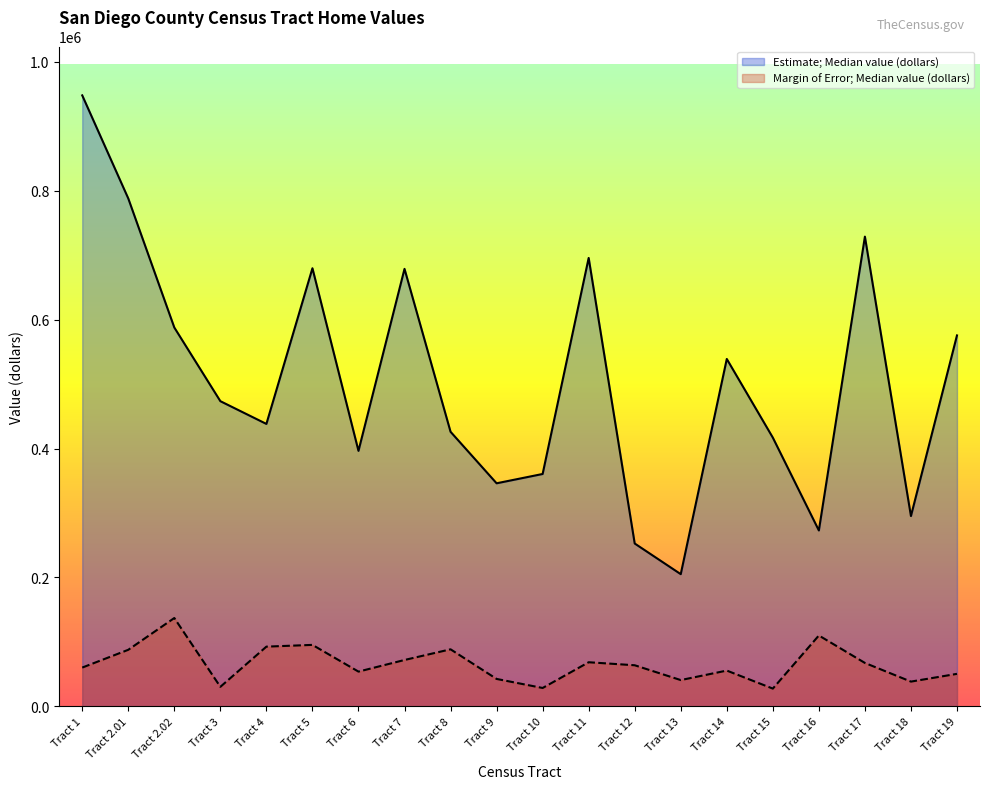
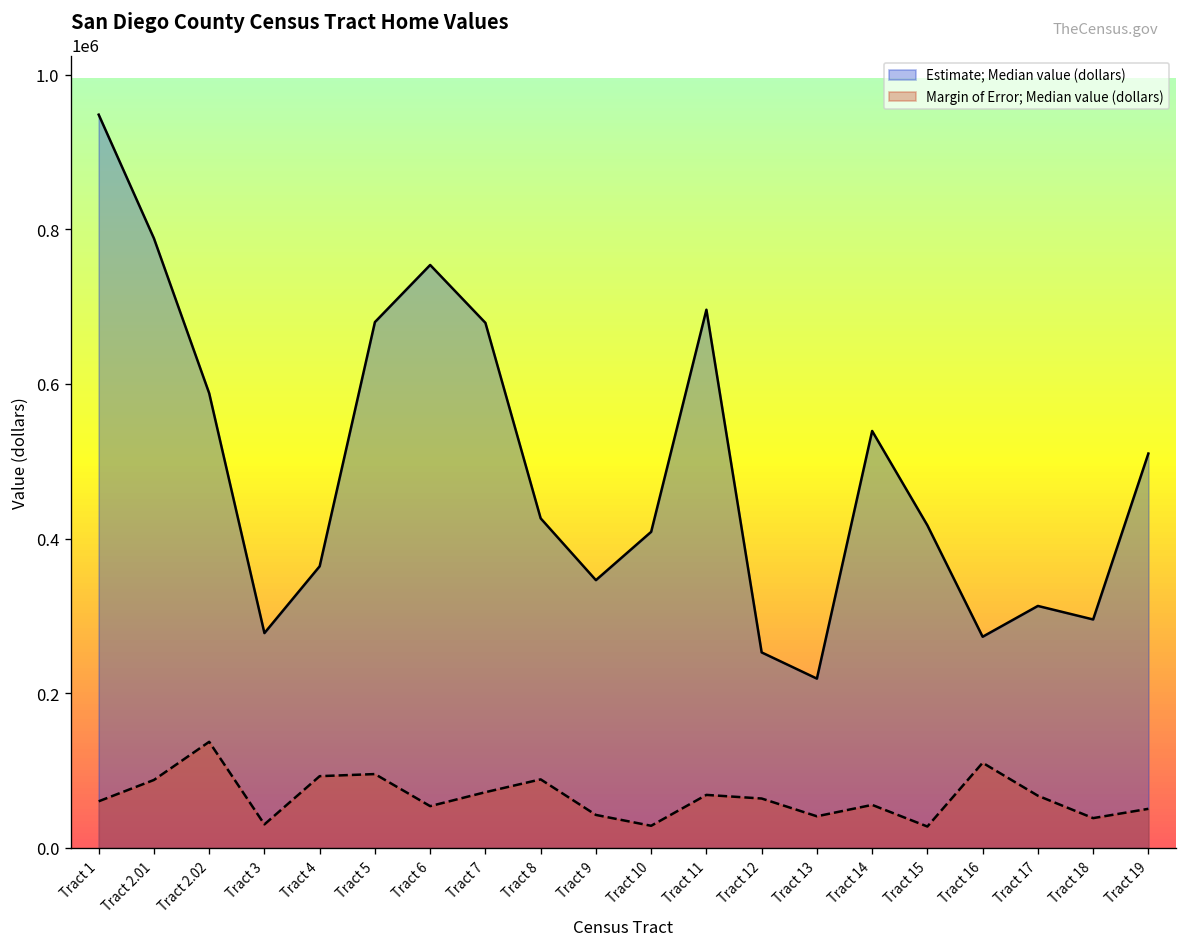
  {
    "Estimate; Median value (dollars)": {
      "Tract 1": 950000,
      "Tract 2.01": 790000,
      "Tract 2.02": 590000,
-     "Tract 3": 470000,
-     "Tract 4": 440000,
+     "Tract 3": 280000,
+     "Tract 4": 360000,
      "Tract 5": 680000,
-     "Tract 6": 400000,
+     "Tract 6": 750000,
      "Tract 7": 680000,
      "Tract 8": 430000,
      "Tract 9": 350000,
-     "Tract 10": 360000,
+     "Tract 10": 410000,
      "Tract 11": 700000,
      "Tract 12": 250000,
-     "Tract 13": 210000,
+     "Tract 13": 220000,
      "Tract 14": 540000,
      "Tract 15": 420000,
      "Tract 16": 270000,
-     "Tract 17": 730000,
+     "Tract 17": 310000,
      "Tract 18": 300000,
-     "Tract 19": 580000
+     "Tract 19": 510000
    },
    "Margin of Error; Median value (dollars)": {
      "Tract 1": 60000,
      "Tract 2.01": 90000,
      "Tract 2.02": 140000,
      "Tract 3": 30000,
      "Tract 4": 90000,
      "Tract 5": 100000,
      "Tract 6": 50000,
      "Tract 7": 70000,
      "Tract 8": 90000,
      "Tract 9": 40000,
      "Tract 10": 30000,
      "Tract 11": 70000,
      "Tract 12": 60000,
      "Tract 13": 40000,
      "Tract 14": 60000,
      "Tract 15": 30000,
      "Tract 16": 110000,
      "Tract 17": 70000,
      "Tract 18": 40000,
      "Tract 19": 50000
    }
  }
